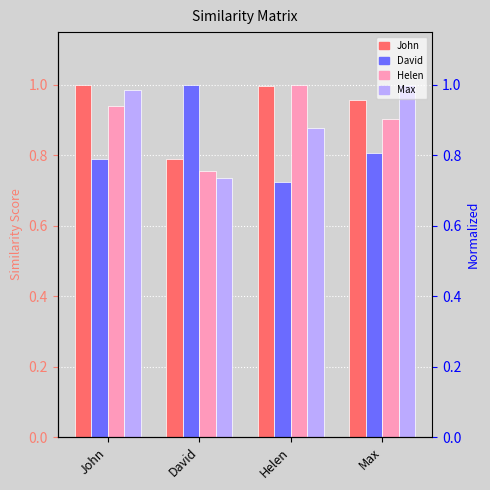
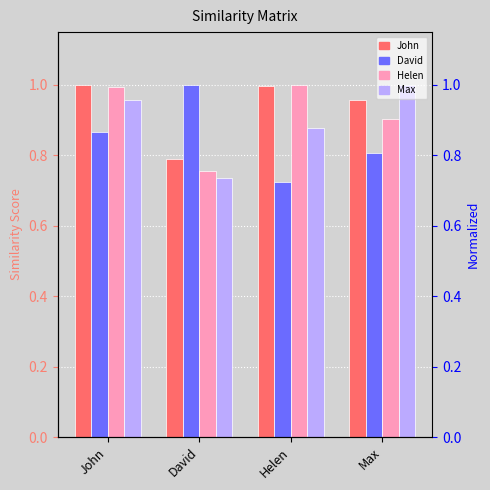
  {
    "John": {
      "John": 1.00,
      "David": 0.79,
      "Helen": 1.00,
      "Max": 0.96
    },
    "David": {
-     "John": 0.79,
+     "John": 0.87,
      "David": 1.00,
      "Helen": 0.73,
      "Max": 0.81
    },
    "Helen": {
-     "John": 0.94,
+     "John": 0.99,
      "David": 0.76,
      "Helen": 1.00,
      "Max": 0.90
    },
    "Max": {
-     "John": 0.99,
+     "John": 0.96,
      "David": 0.74,
      "Helen": 0.88
    }
  }
